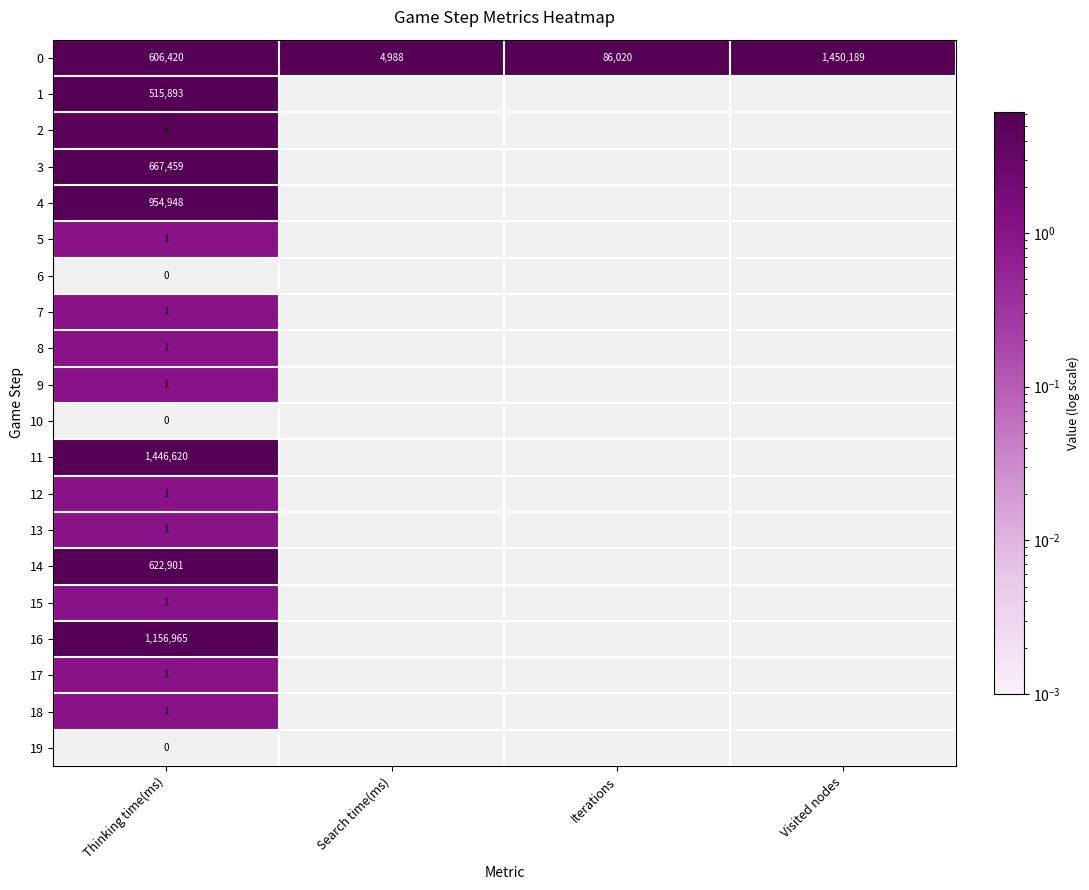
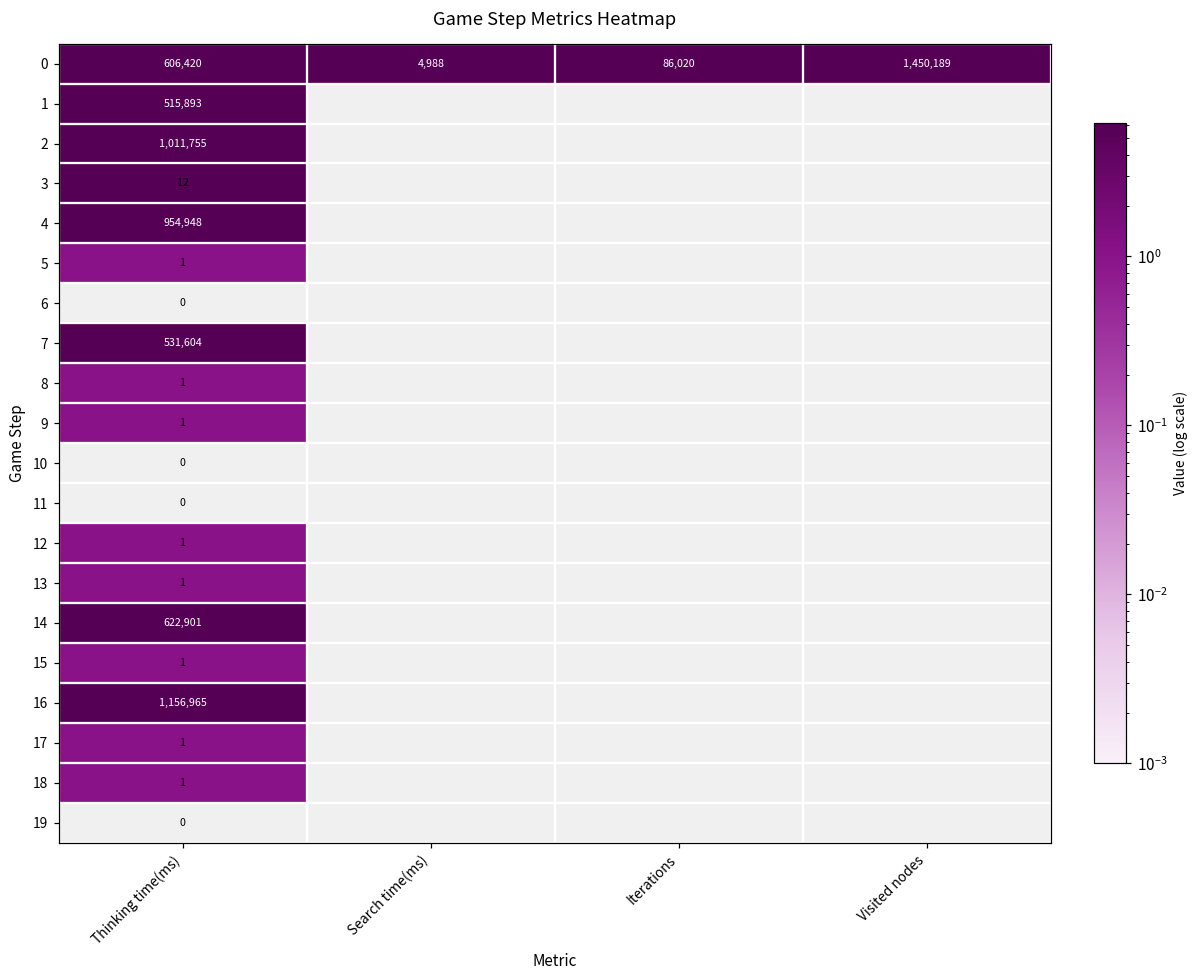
  {
    "0": {
      "Thinking time(ms)": "606,420",
      "Search time(ms)": "4,988",
      "Iterations": "86,020",
      "Visited nodes": "1,450,189"
    },
    "1": {
      "Thinking time(ms)": "515,893"
    },
    "2": {
-     "Thinking time(ms)": "5"
+     "Thinking time(ms)": "1,011,755"
    },
    "3": {
-     "Thinking time(ms)": "667,459"
+     "Thinking time(ms)": "12"
    },
    "4": {
      "Thinking time(ms)": "954,948"
    },
    "5": {
      "Thinking time(ms)": "1"
    },
    "6": {
      "Thinking time(ms)": "0"
    },
    "7": {
-     "Thinking time(ms)": "1"
+     "Thinking time(ms)": "531,604"
    },
    "8": {
      "Thinking time(ms)": "1"
    },
    "9": {
      "Thinking time(ms)": "1"
    },
    "10": {
      "Thinking time(ms)": "0"
    },
    "11": {
-     "Thinking time(ms)": "1,446,620"
+     "Thinking time(ms)": "0"
    },
    "12": {
      "Thinking time(ms)": "1"
    },
    "13": {
      "Thinking time(ms)": "1"
    },
    "14": {
      "Thinking time(ms)": "622,901"
    },
    "15": {
      "Thinking time(ms)": "1"
    },
    "16": {
      "Thinking time(ms)": "1,156,965"
    },
    "17": {
      "Thinking time(ms)": "1"
    },
    "18": {
      "Thinking time(ms)": "1"
    },
    "19": {
      "Thinking time(ms)": "0"
    }
  }
